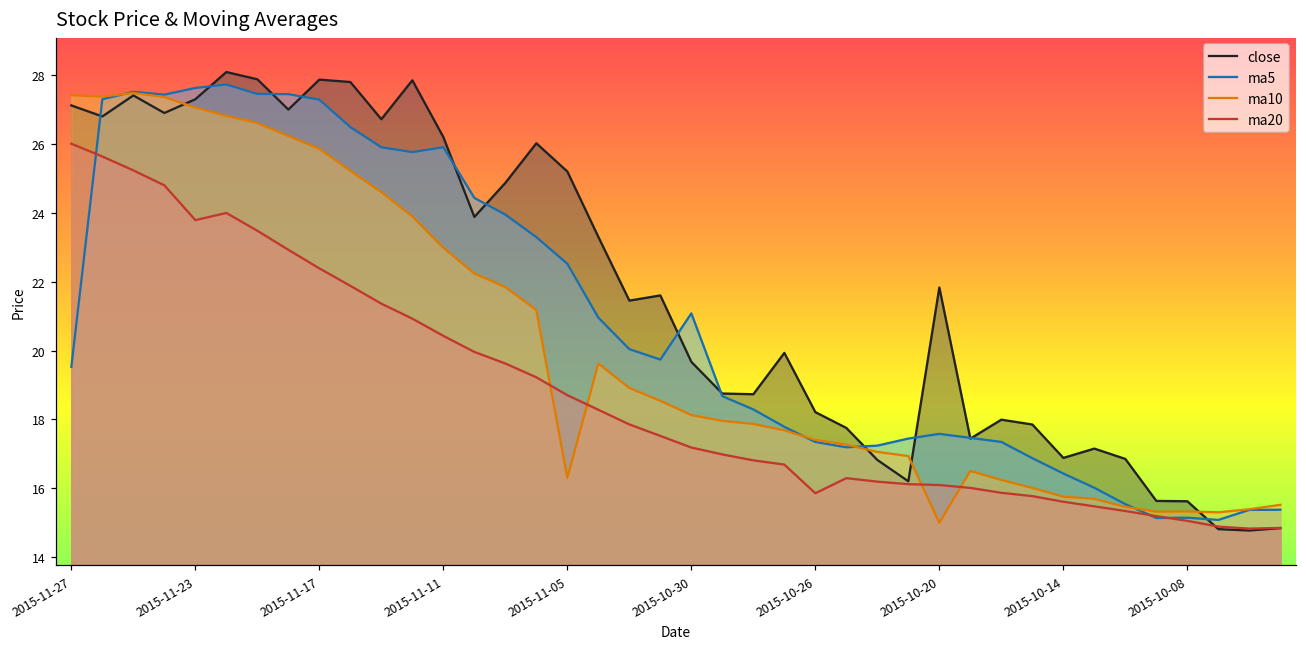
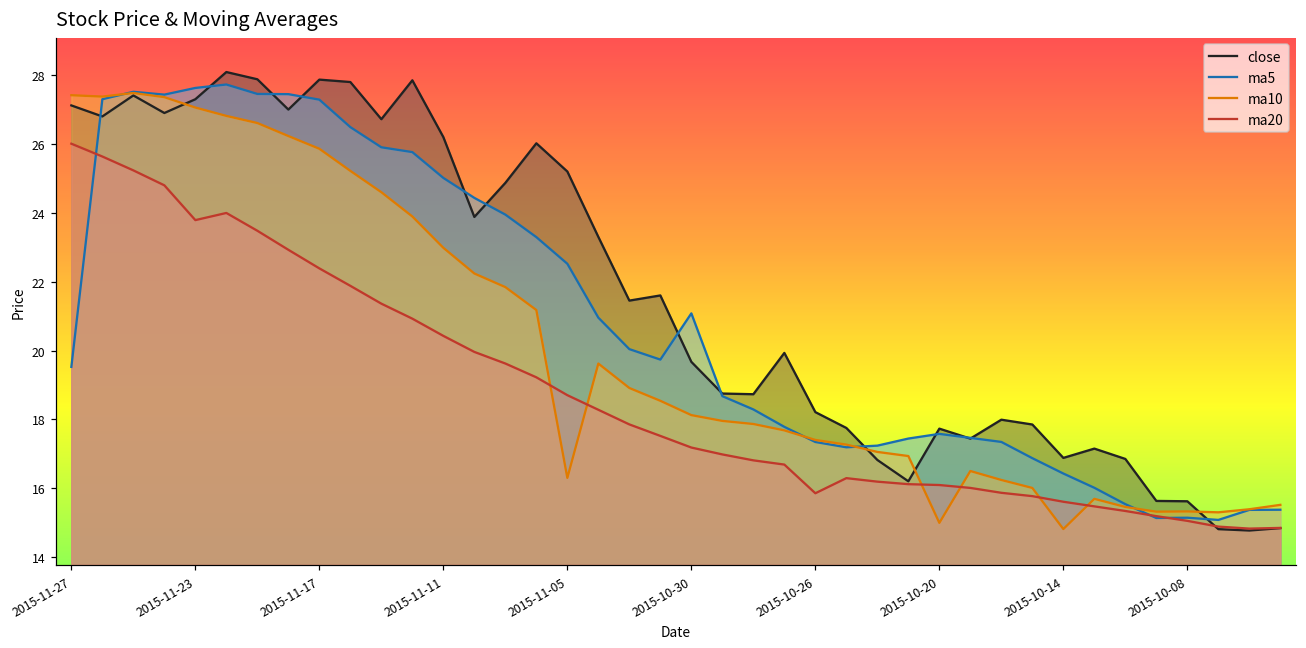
  {
    "close": {
      "2015-11-27": 27.1,
      "2015-11-23": 27.3,
      "2015-11-17": 27.9,
      "2015-11-11": 26.2,
      "2015-11-05": 25.2,
      "2015-10-30": 19.7,
      "2015-10-26": 18.2,
-     "2015-10-20": 21.8,
+     "2015-10-20": 17.7,
      "2015-10-14": 16.9,
      "2015-10-08": 15.6
    },
    "ma5": {
      "2015-11-27": 19.5,
      "2015-11-23": 27.6,
      "2015-11-17": 27.3,
-     "2015-11-11": 25.9,
+     "2015-11-11": 25.0,
      "2015-11-05": 22.5,
      "2015-10-30": 21.1,
      "2015-10-20": 17.6,
      "2015-10-14": 16.4,
      "2015-10-08": 15.1
    },
    "ma10": {
      "2015-11-27": 27.4,
      "2015-11-23": 27.1,
      "2015-11-17": 25.9,
      "2015-11-11": 23.0,
      "2015-11-05": 16.3,
      "2015-10-30": 18.1,
      "2015-10-20": 15.0,
-     "2015-10-14": 15.8,
+     "2015-10-14": 14.8,
      "2015-10-08": 15.3
    },
    "ma20": {
      "2015-11-27": 26.0,
      "2015-11-23": 23.8,
      "2015-11-17": 22.4,
      "2015-11-11": 20.4,
      "2015-11-05": 18.7,
      "2015-10-30": 17.2,
      "2015-10-26": 15.9,
      "2015-10-20": 16.1,
      "2015-10-14": 15.6,
      "2015-10-08": 15.1
    }
  }
